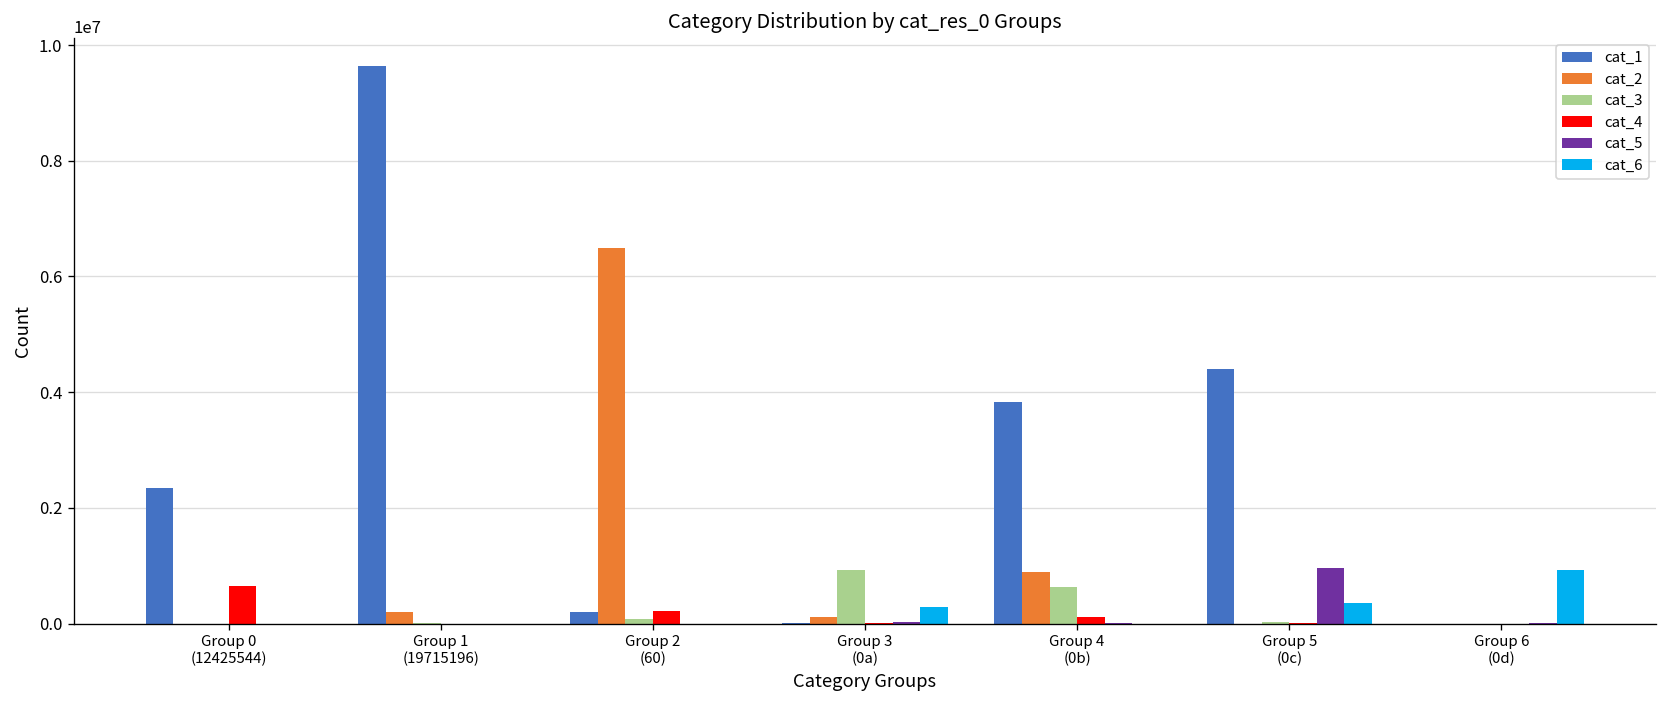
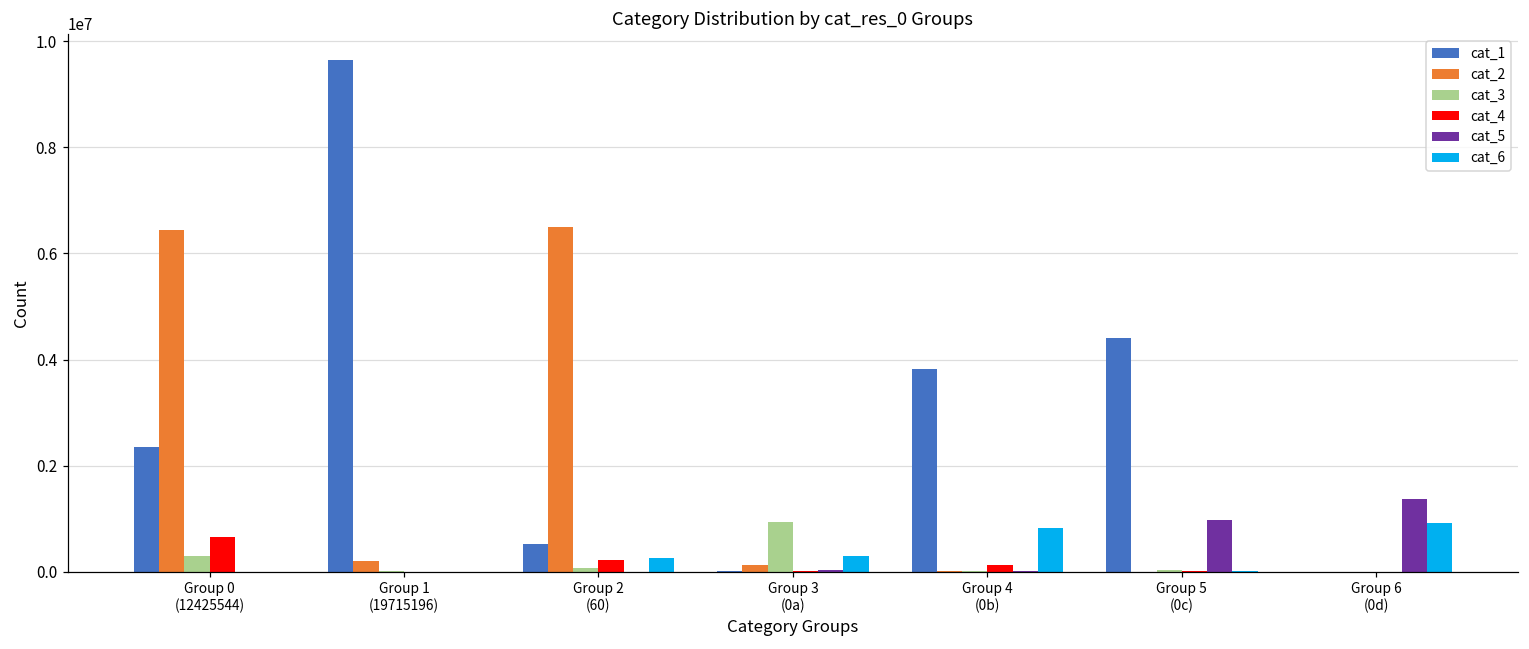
  {
    "cat_1": {
      "Group 0 (12425544)": 2300000,
      "Group 1 (19715196)": 9600000,
-     "Group 2 (60)": 200000,
+     "Group 2 (60)": 500000,
      "Group 4 (0b)": 3800000,
      "Group 5 (0c)": 4400000
    },
    "cat_2": {
-     "Group 0 (12425544)": 0,
+     "Group 0 (12425544)": 6400000,
      "Group 1 (19715196)": 200000,
      "Group 2 (60)": 6500000,
      "Group 3 (0a)": 100000,
-     "Group 4 (0b)": 900000
+     "Group 4 (0b)": 0
    },
    "cat_3": {
-     "Group 0 (12425544)": 0,
+     "Group 0 (12425544)": 300000,
      "Group 2 (60)": 100000,
      "Group 3 (0a)": 900000,
-     "Group 4 (0b)": 600000
+     "Group 4 (0b)": 0
    },
    "cat_4": {
      "Group 0 (12425544)": 600000,
      "Group 2 (60)": 200000,
      "Group 4 (0b)": 100000
    },
    "cat_5": {
      "Group 0 (12425544)": 0,
      "Group 5 (0c)": 1000000,
-     "Group 6 (0d)": 0
+     "Group 6 (0d)": 1400000
    },
    "cat_6": {
      "Group 0 (12425544)": 0,
-     "Group 2 (60)": 0,
+     "Group 2 (60)": 300000,
      "Group 3 (0a)": 300000,
-     "Group 4 (0b)": 0,
-     "Group 5 (0c)": 400000,
+     "Group 4 (0b)": 800000,
+     "Group 5 (0c)": 0,
      "Group 6 (0d)": 900000
    }
  }
